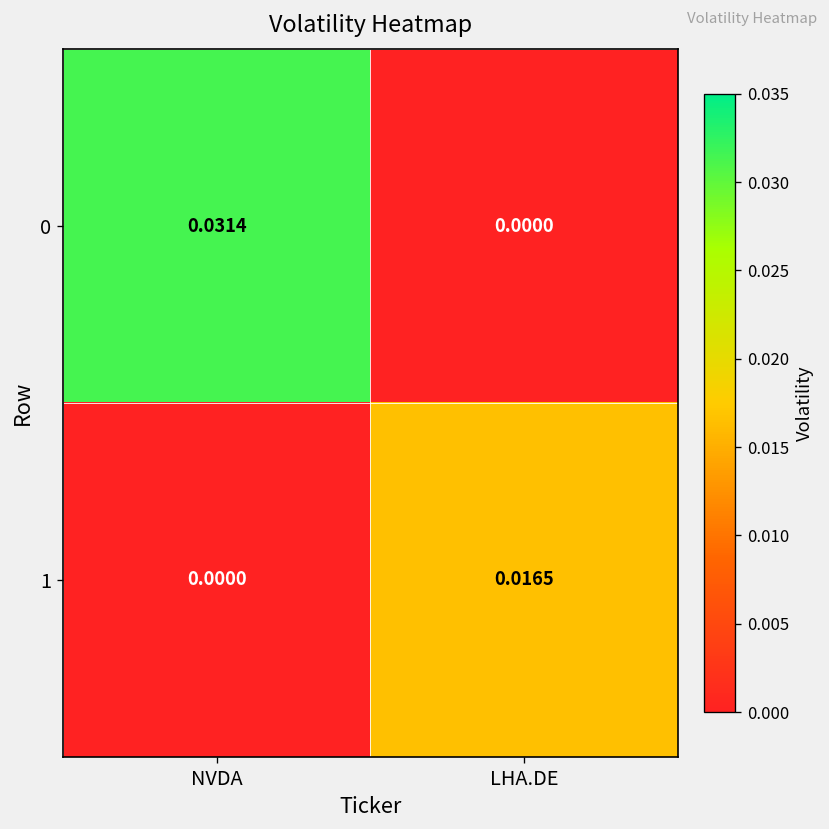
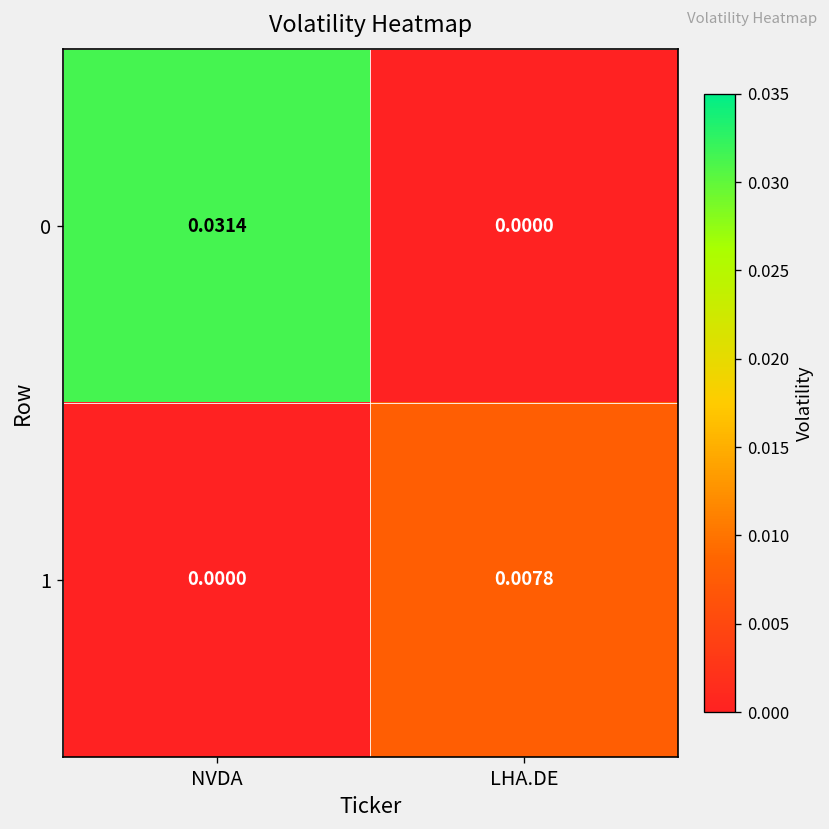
  {
    "0": {
      "NVDA": 0.0314,
      "LHA.DE": 0.0000
    },
    "1": {
      "NVDA": 0.0000,
-     "LHA.DE": 0.0165
+     "LHA.DE": 0.0078
    }
  }
